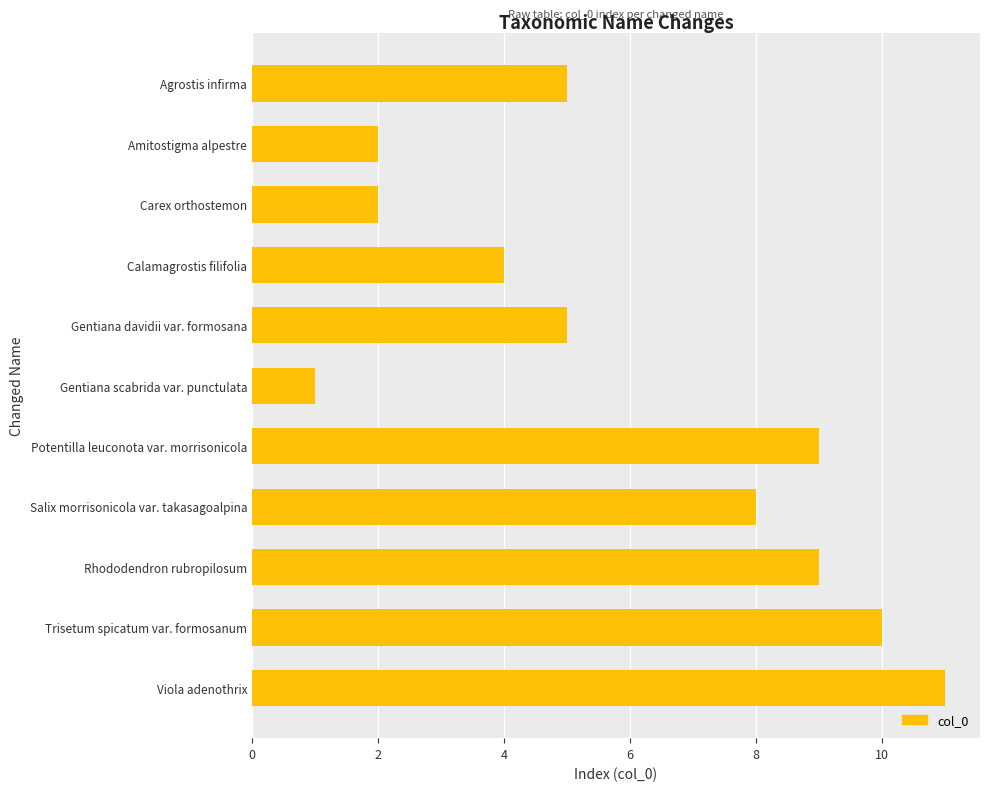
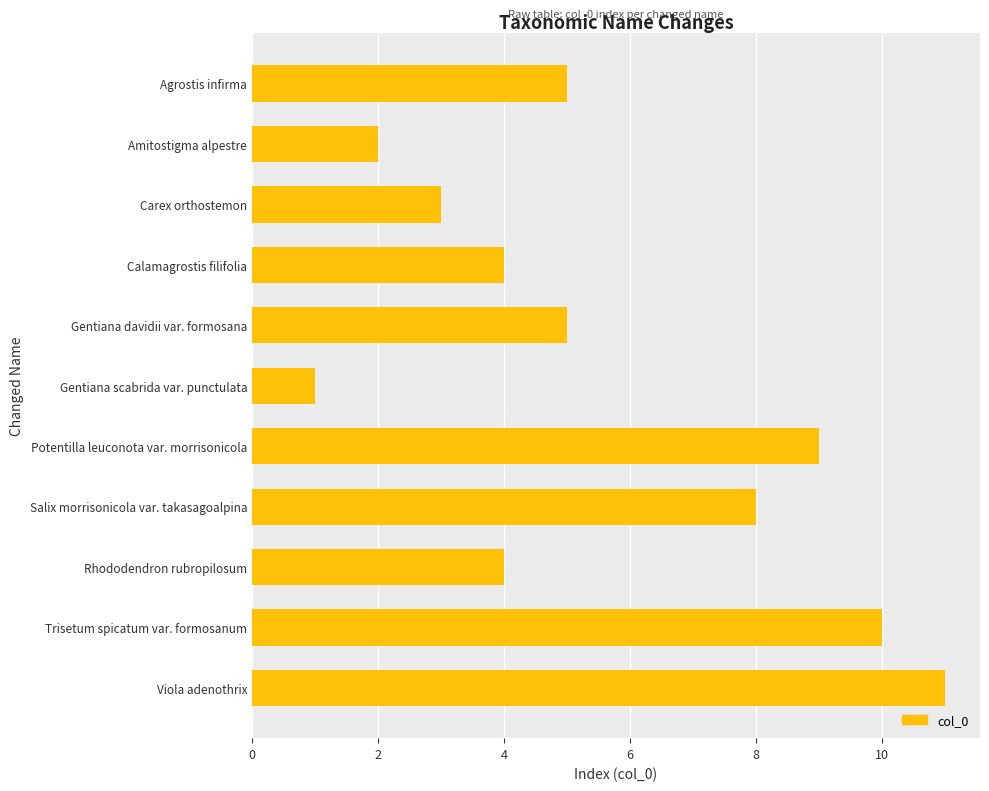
  {
    "Agrostis infirma": 5,
    "Amitostigma alpestre": 2,
-   "Carex orthostemon": 2,
+   "Carex orthostemon": 3,
    "Calamagrostis filifolia": 4,
    "Gentiana davidii var. formosana": 5,
    "Gentiana scabrida var. punctulata": 1,
    "Potentilla leuconota var. morrisonicola": 9,
    "Salix morrisonicola var. takasagoalpina": 8,
-   "Rhododendron rubropilosum": 9,
+   "Rhododendron rubropilosum": 4,
    "Trisetum spicatum var. formosanum": 10,
    "Viola adenothrix": 11
  }
